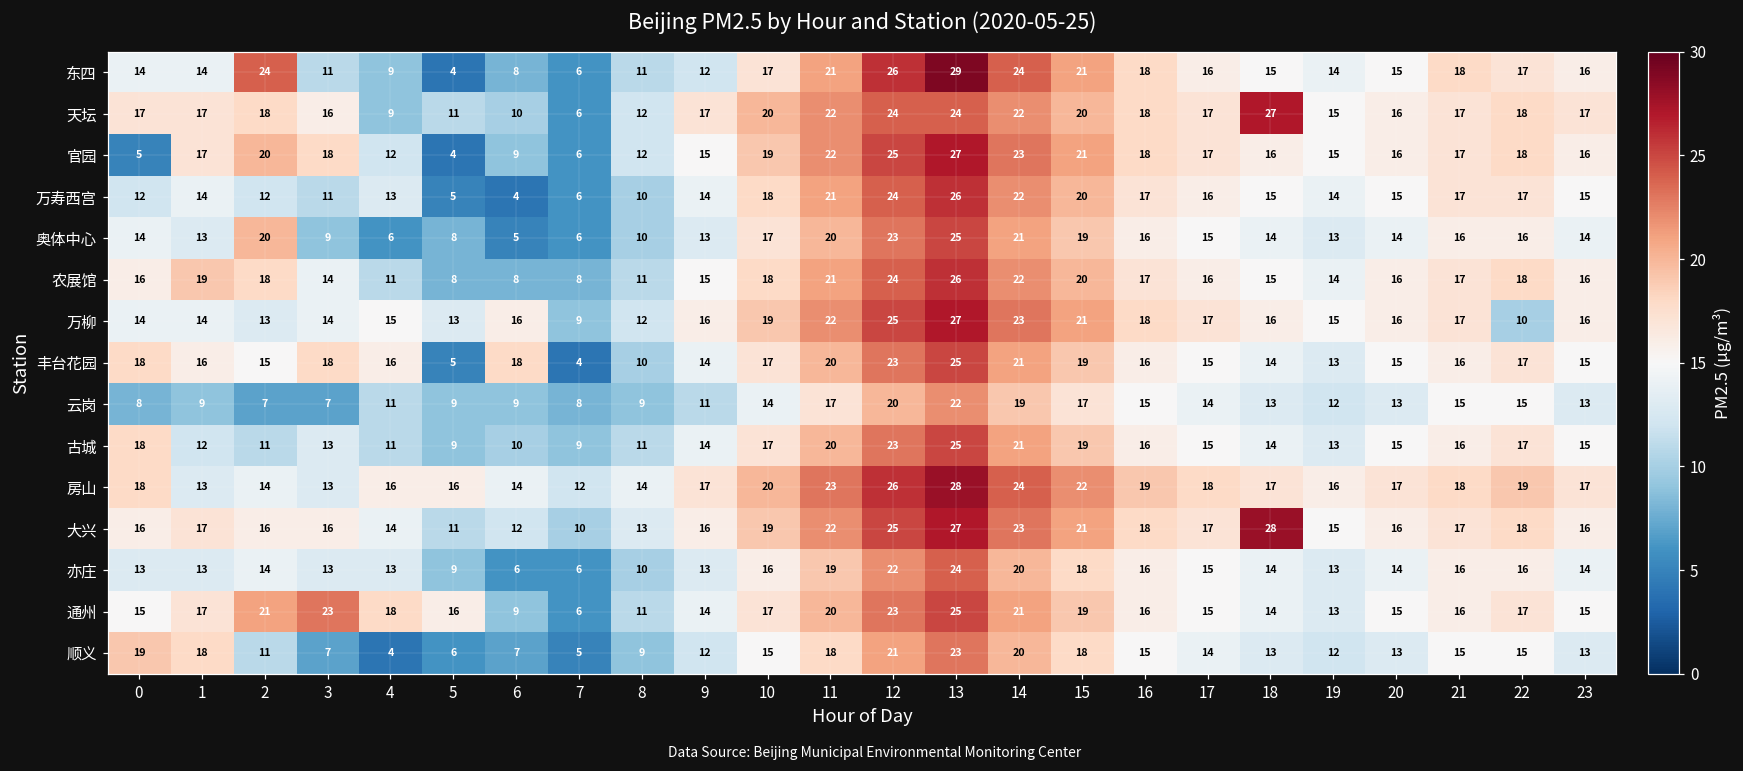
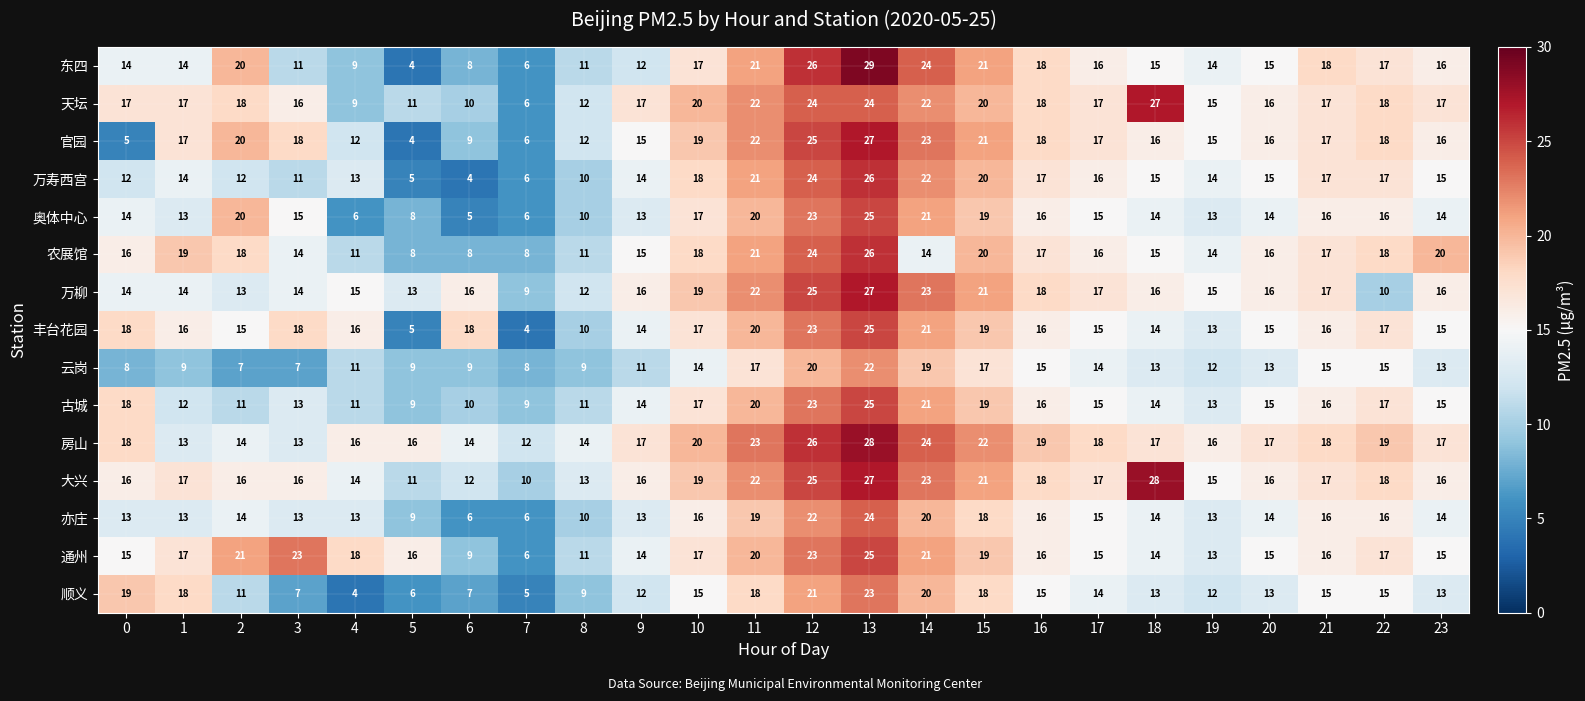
  {
    "东四": {
      "0": 14,
      "1": 14,
-     "2": 24,
+     "2": 20,
      "3": 11,
      "4": 9,
      "5": 4,
      "6": 8,
      "7": 6,
      "8": 11,
      "9": 12,
      "10": 17,
      "11": 21,
      "12": 26,
      "13": 29,
      "14": 24,
      "15": 21,
      "16": 18,
      "17": 16,
      "18": 15,
      "19": 14,
      "20": 15,
      "21": 18,
      "22": 17,
      "23": 16
    },
    "奥体中心": {
      "0": 14,
      "1": 13,
      "2": 20,
-     "3": 9,
+     "3": 15,
      "4": 6,
      "5": 8,
      "6": 5,
      "7": 6,
      "8": 10,
      "9": 13,
      "10": 17,
      "11": 20,
      "12": 23,
      "13": 25,
      "14": 21,
      "15": 19,
      "16": 16,
      "17": 15,
      "18": 14,
      "19": 13,
      "20": 14,
      "21": 16,
      "22": 16,
      "23": 14
    },
    "农展馆": {
      "0": 16,
      "1": 19,
      "2": 18,
      "3": 14,
      "4": 11,
      "5": 8,
      "6": 8,
      "7": 8,
      "8": 11,
      "9": 15,
      "10": 18,
      "11": 21,
      "12": 24,
      "13": 26,
-     "14": 22,
+     "14": 14,
      "15": 20,
      "16": 17,
      "17": 16,
      "18": 15,
      "19": 14,
      "20": 16,
      "21": 17,
      "22": 18,
-     "23": 16
+     "23": 20
    }
  }
